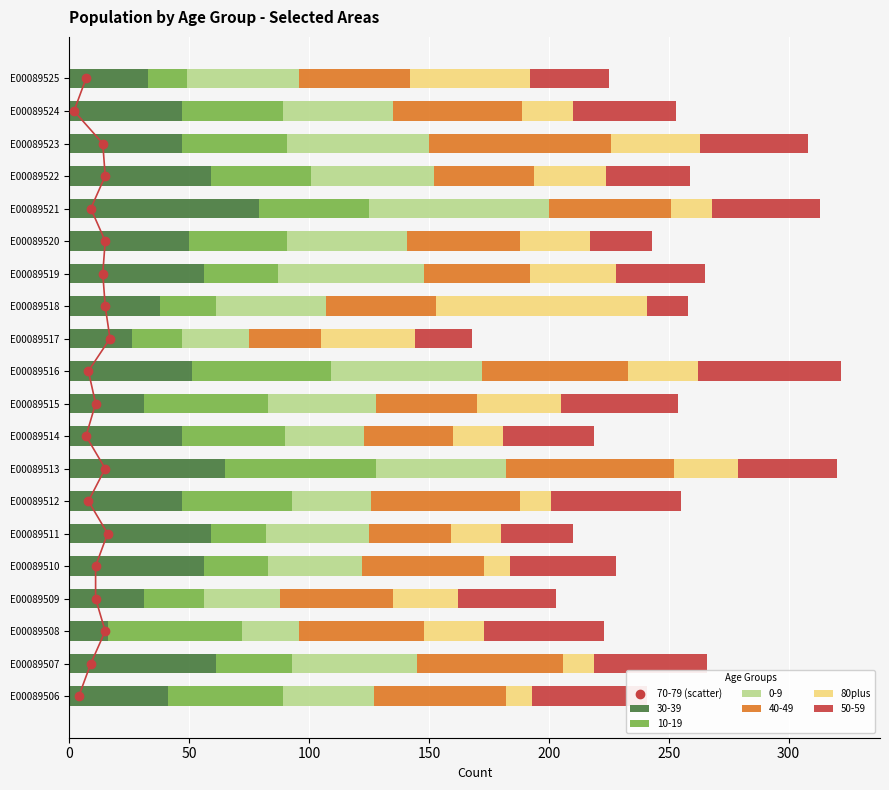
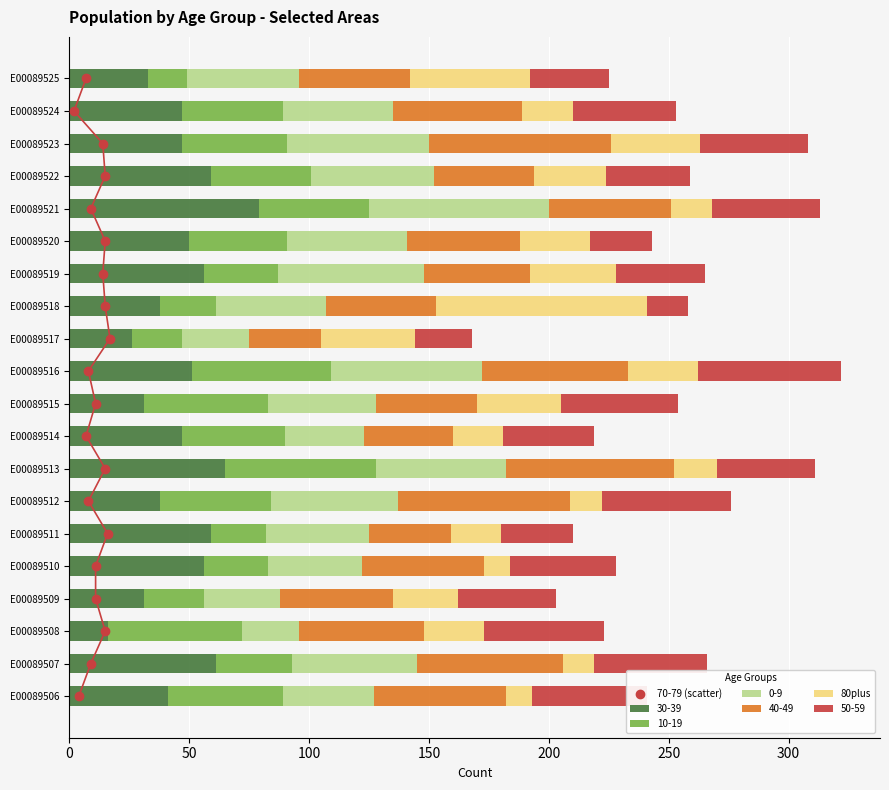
  {
    "30-39": {
      "E00089525": 33,
      "E00089524": 47,
      "E00089523": 47,
      "E00089522": 59,
      "E00089521": 79,
      "E00089520": 50,
      "E00089519": 56,
      "E00089518": 38,
      "E00089517": 26,
      "E00089516": 51,
      "E00089515": 31,
      "E00089514": 47,
      "E00089513": 65,
-     "E00089512": 47,
+     "E00089512": 38,
      "E00089511": 59,
      "E00089510": 56,
      "E00089509": 31,
      "E00089508": 16,
      "E00089507": 61,
      "E00089506": 41
    },
    "10-19": {
      "E00089525": 16,
      "E00089524": 42,
      "E00089523": 44,
      "E00089522": 42,
      "E00089521": 46,
      "E00089520": 41,
      "E00089519": 31,
      "E00089518": 23,
      "E00089517": 21,
      "E00089516": 58,
      "E00089515": 52,
      "E00089514": 43,
      "E00089513": 63,
      "E00089512": 46,
      "E00089511": 23,
      "E00089510": 27,
      "E00089509": 25,
      "E00089508": 56,
      "E00089507": 32,
      "E00089506": 48
    },
    "0-9": {
      "E00089525": 47,
      "E00089524": 46,
      "E00089523": 59,
      "E00089522": 51,
      "E00089521": 75,
      "E00089520": 50,
      "E00089519": 61,
      "E00089518": 46,
      "E00089517": 28,
      "E00089516": 63,
      "E00089515": 45,
      "E00089514": 33,
      "E00089513": 54,
-     "E00089512": 33,
+     "E00089512": 53,
      "E00089511": 43,
      "E00089510": 39,
      "E00089509": 32,
      "E00089508": 24,
      "E00089507": 52,
      "E00089506": 38
    },
    "40-49": {
      "E00089525": 46,
      "E00089524": 54,
      "E00089523": 76,
      "E00089522": 42,
      "E00089521": 51,
      "E00089520": 47,
      "E00089519": 44,
      "E00089518": 46,
      "E00089517": 30,
      "E00089516": 61,
      "E00089515": 42,
      "E00089514": 37,
      "E00089513": 70,
-     "E00089512": 62,
+     "E00089512": 72,
      "E00089511": 34,
      "E00089510": 51,
      "E00089509": 47,
      "E00089508": 52,
      "E00089507": 61,
      "E00089506": 55
    },
    "80plus": {
      "E00089525": 50,
      "E00089524": 21,
      "E00089523": 37,
      "E00089522": 30,
      "E00089521": 17,
      "E00089520": 29,
      "E00089519": 36,
      "E00089518": 88,
      "E00089517": 39,
      "E00089516": 29,
      "E00089515": 35,
      "E00089514": 21,
-     "E00089513": 27,
+     "E00089513": 18,
      "E00089512": 13,
      "E00089511": 21,
      "E00089510": 11,
      "E00089509": 27,
      "E00089508": 25,
      "E00089507": 13,
      "E00089506": 11
    }
  }
